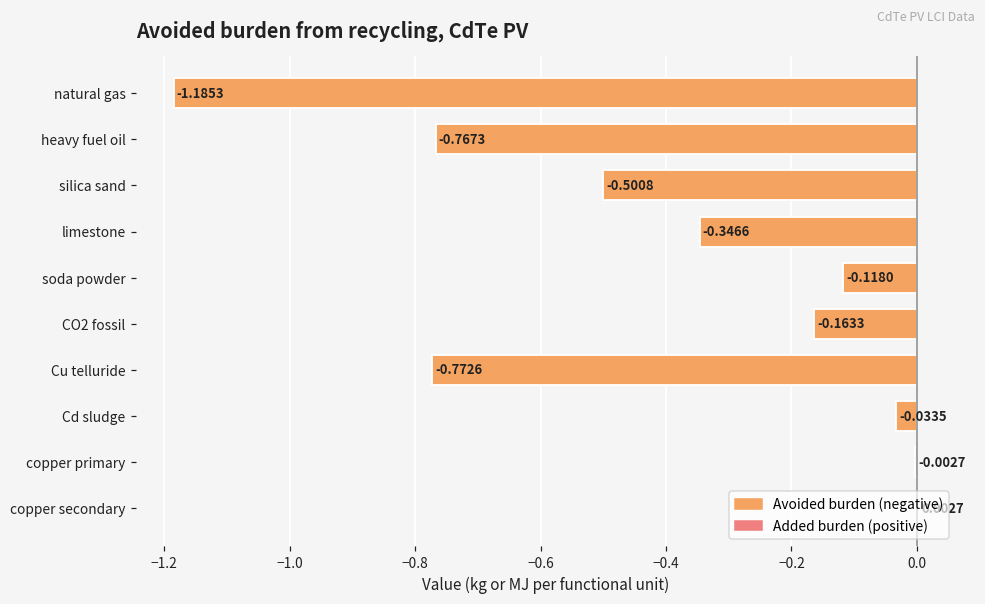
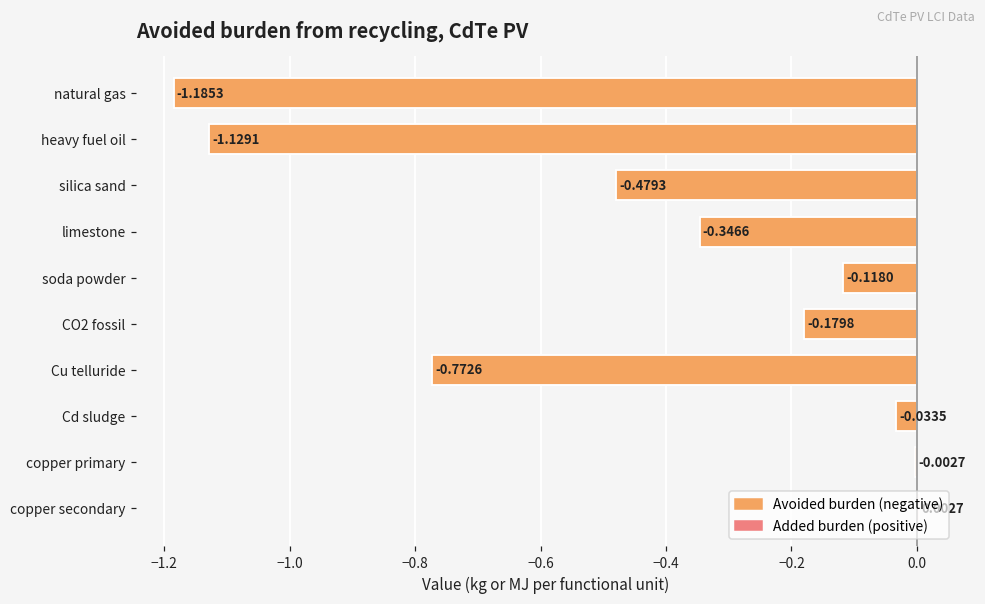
  {
    "natural gas": -1.1853,
-   "heavy fuel oil": -0.7673,
-   "silica sand": -0.5008,
+   "heavy fuel oil": -1.1291,
+   "silica sand": -0.4793,
    "limestone": -0.3466,
    "soda powder": -0.1180,
-   "CO2 fossil": -0.1633,
+   "CO2 fossil": -0.1798,
    "Cu telluride": -0.7726,
    "Cd sludge": -0.0335,
    "copper primary": -0.0027
  }
